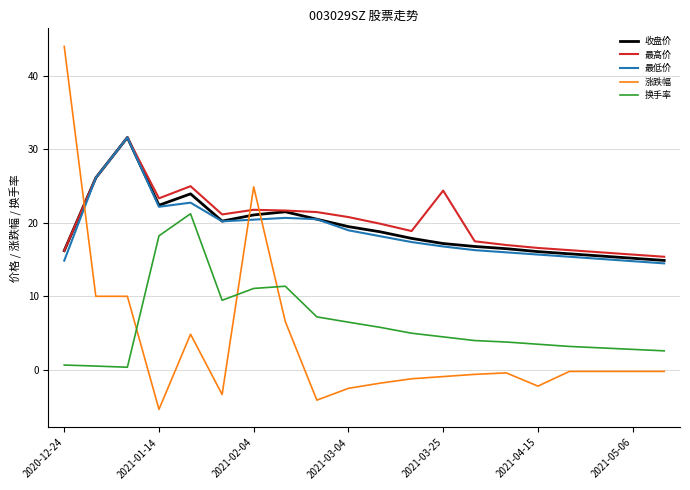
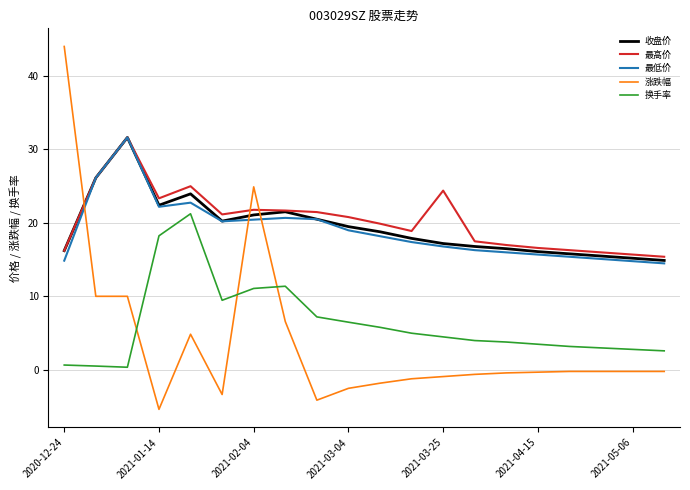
  {
    "收盘价": {
      "2021-02-04": 21,
      "2021-03-04": 20,
      "2021-03-25": 17,
      "2021-04-15": 16,
      "2021-05-06": 15
    },
    "最高价": {
      "2021-01-14": 23,
      "2021-02-04": 22,
      "2021-03-04": 21,
      "2021-03-25": 24,
      "2021-04-15": 17,
      "2021-05-06": 16
    },
    "最低价": {
      "2020-12-24": 15,
      "2021-02-04": 20,
      "2021-03-04": 19,
      "2021-03-25": 17,
      "2021-04-15": 16,
      "2021-05-06": 15
    },
    "涨跌幅": {
      "2020-12-24": 44,
      "2021-01-14": -5,
      "2021-02-04": 25,
      "2021-03-04": -3,
      "2021-03-25": -1,
-     "2021-04-15": -2,
+     "2021-04-15": 0,
      "2021-05-06": 0
    },
    "换手率": {
      "2020-12-24": 1,
      "2021-01-14": 18,
      "2021-02-04": 11,
      "2021-03-04": 7,
      "2021-03-25": 5,
      "2021-04-15": 4,
      "2021-05-06": 3
    }
  }
